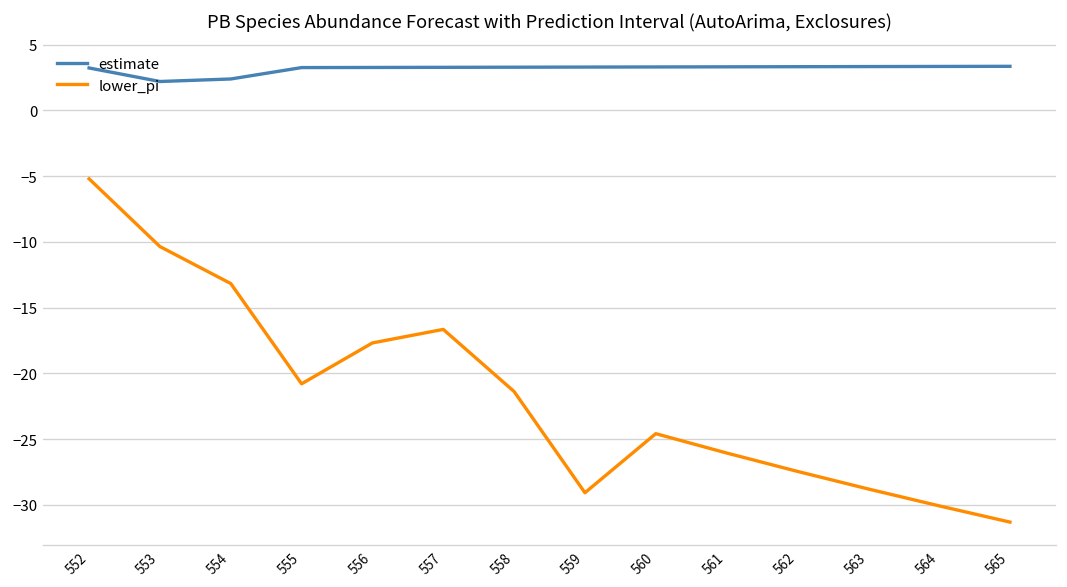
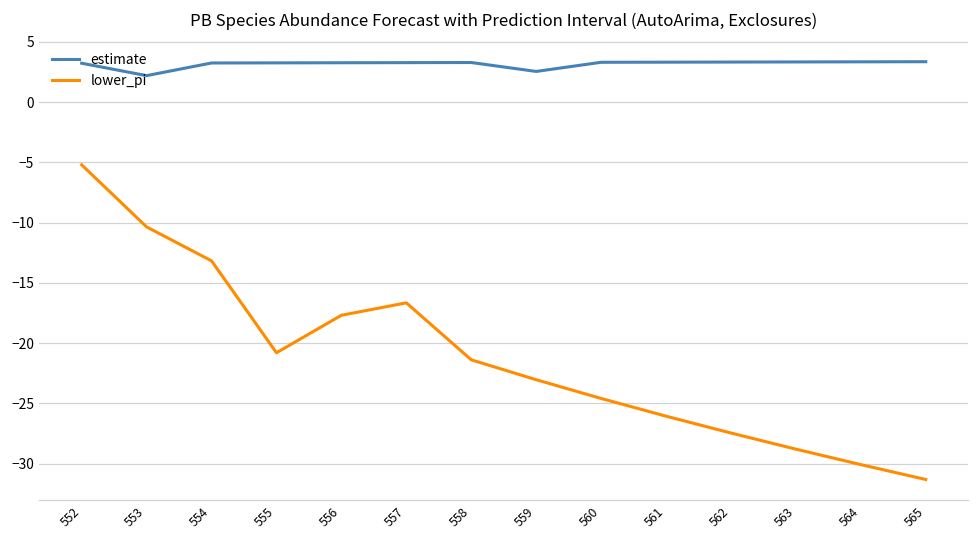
  {
    "estimate": {
      "552": 3.2,
      "553": 2.2,
-     "554": 2.4,
+     "554": 3.2,
      "555": 3.3,
      "556": 3.3,
      "557": 3.3,
      "558": 3.3,
-     "559": 3.3,
+     "559": 2.5,
      "560": 3.3,
      "561": 3.3,
      "562": 3.3,
      "563": 3.3,
      "564": 3.3,
      "565": 3.3
    },
    "lower_pi": {
      "552": -5.2,
      "553": -10.4,
      "554": -13.2,
      "555": -20.8,
      "556": -17.7,
      "557": -16.7,
      "558": -21.4,
-     "559": -29.1,
+     "559": -23.0,
      "560": -24.6,
      "561": -26.1,
      "562": -27.5,
      "563": -28.8,
      "564": -30.1,
      "565": -31.3
    }
  }
